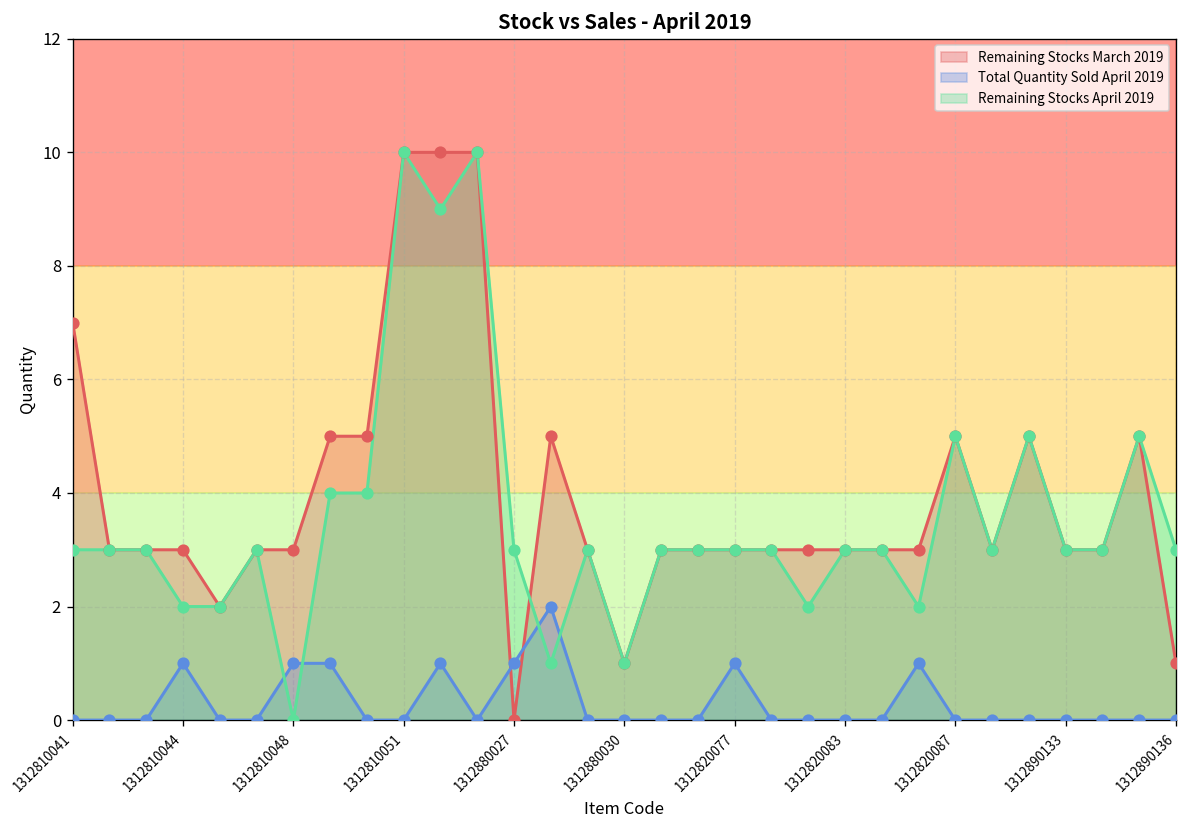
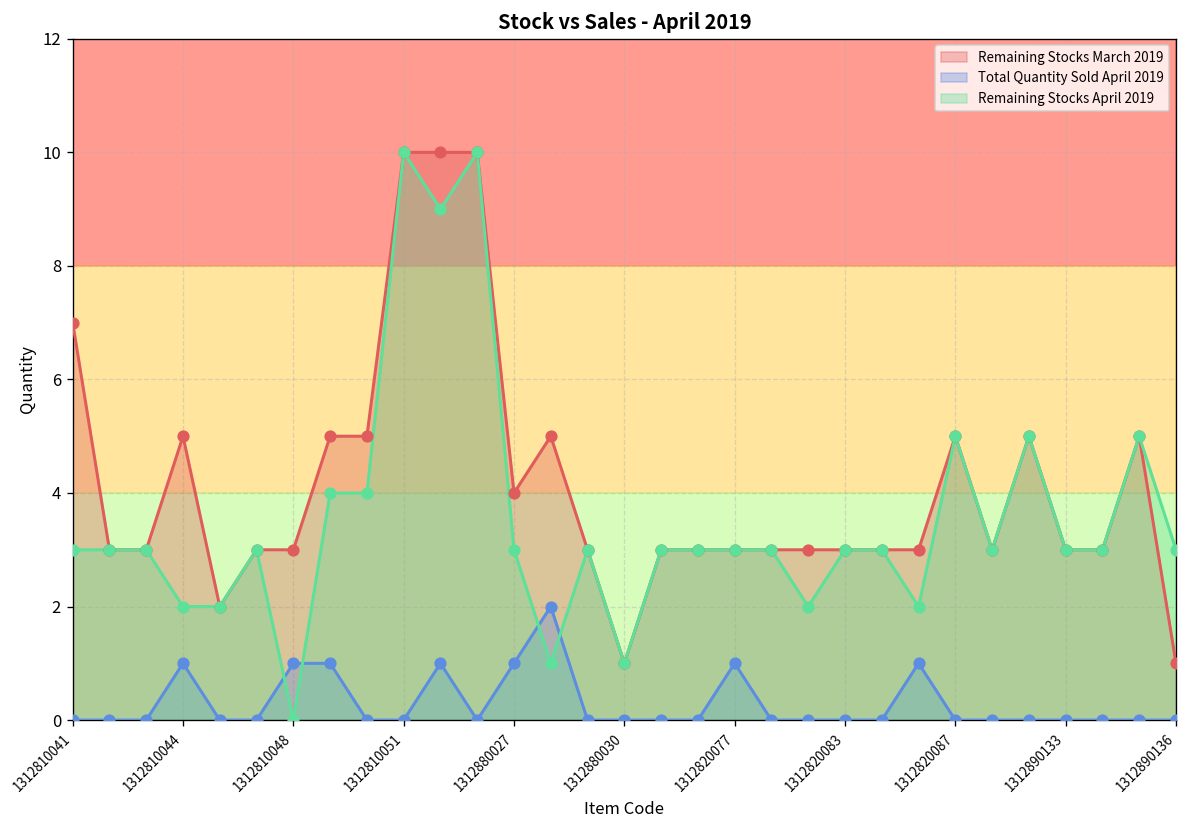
  {
    "Remaining Stocks March 2019": {
      "1312810041": 7,
-     "1312810044": 3,
+     "1312810044": 5,
      "1312810048": 3,
-     "1312880027": 0,
+     "1312880027": 4,
      "1312890136": 1
    }
  }
